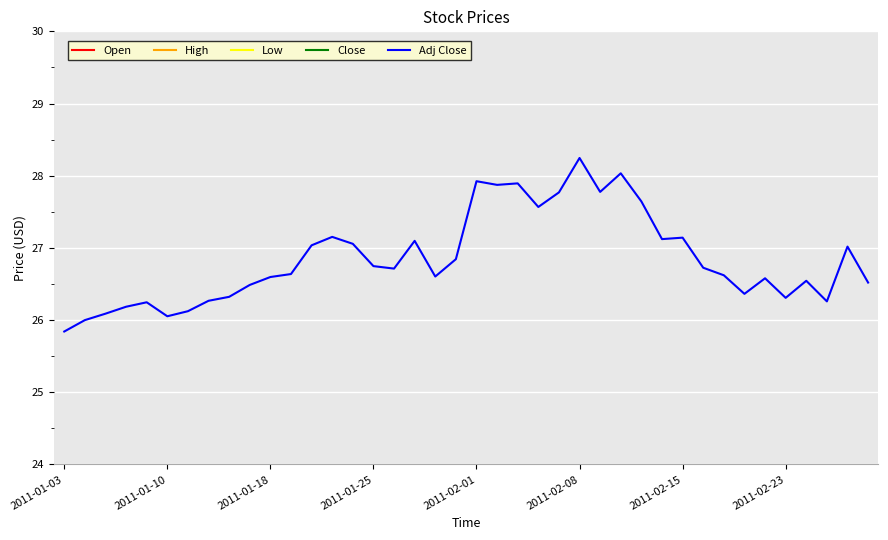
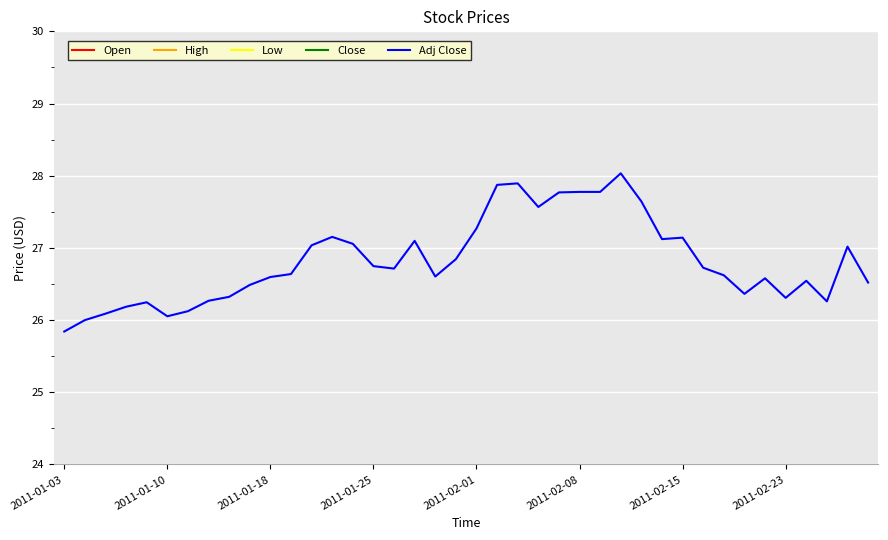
  {
    "Adj Close": {
      "2011-01-03": 25.8,
      "2011-01-10": 26.1,
      "2011-01-18": 26.6,
      "2011-01-25": 26.7,
-     "2011-02-01": 27.9,
-     "2011-02-08": 28.2,
+     "2011-02-01": 27.3,
+     "2011-02-08": 27.8,
      "2011-02-15": 27.1,
      "2011-02-23": 26.3
    }
  }
